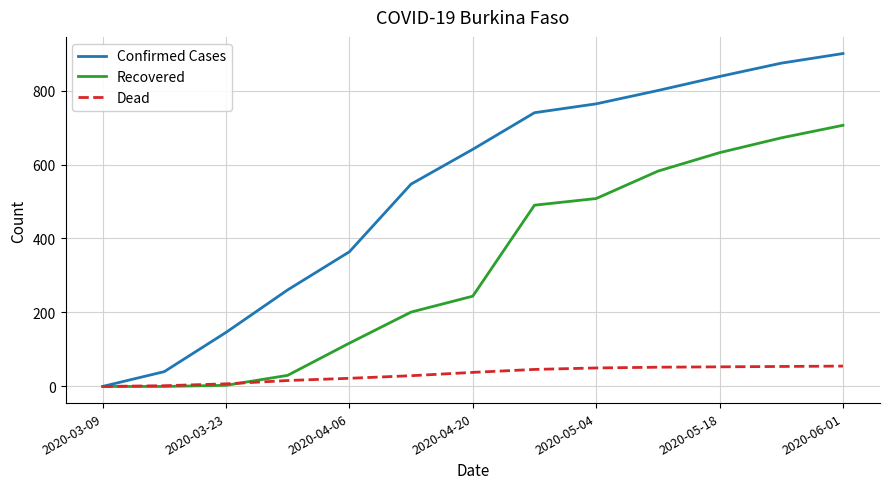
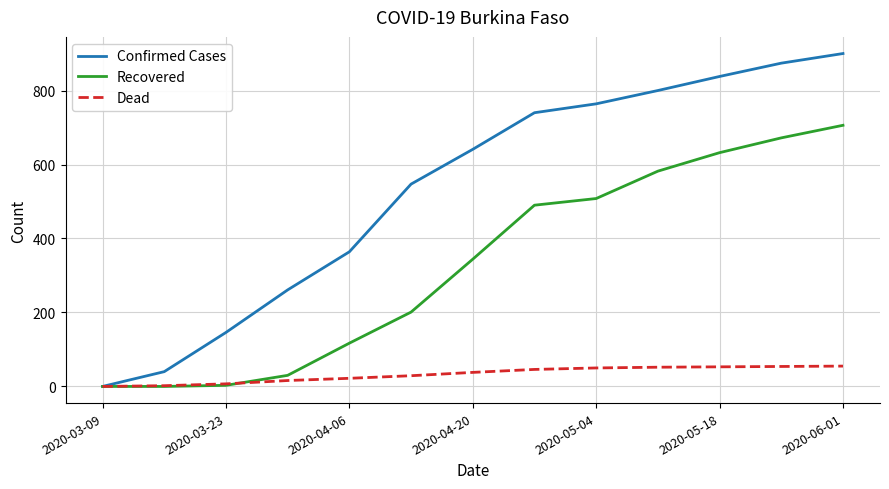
  {
    "Confirmed Cases": {
      "2020-03-23": 150,
      "2020-04-06": 360,
      "2020-04-20": 640,
      "2020-05-04": 760,
      "2020-05-18": 840,
      "2020-06-01": 900
    },
    "Recovered": {
      "2020-04-06": 120,
-     "2020-04-20": 240,
+     "2020-04-20": 340,
      "2020-05-04": 510,
      "2020-05-18": 630,
      "2020-06-01": 710
    },
    "Dead": {
      "2020-04-06": 20,
      "2020-04-20": 40,
      "2020-05-04": 50,
      "2020-05-18": 50,
      "2020-06-01": 60
    }
  }
